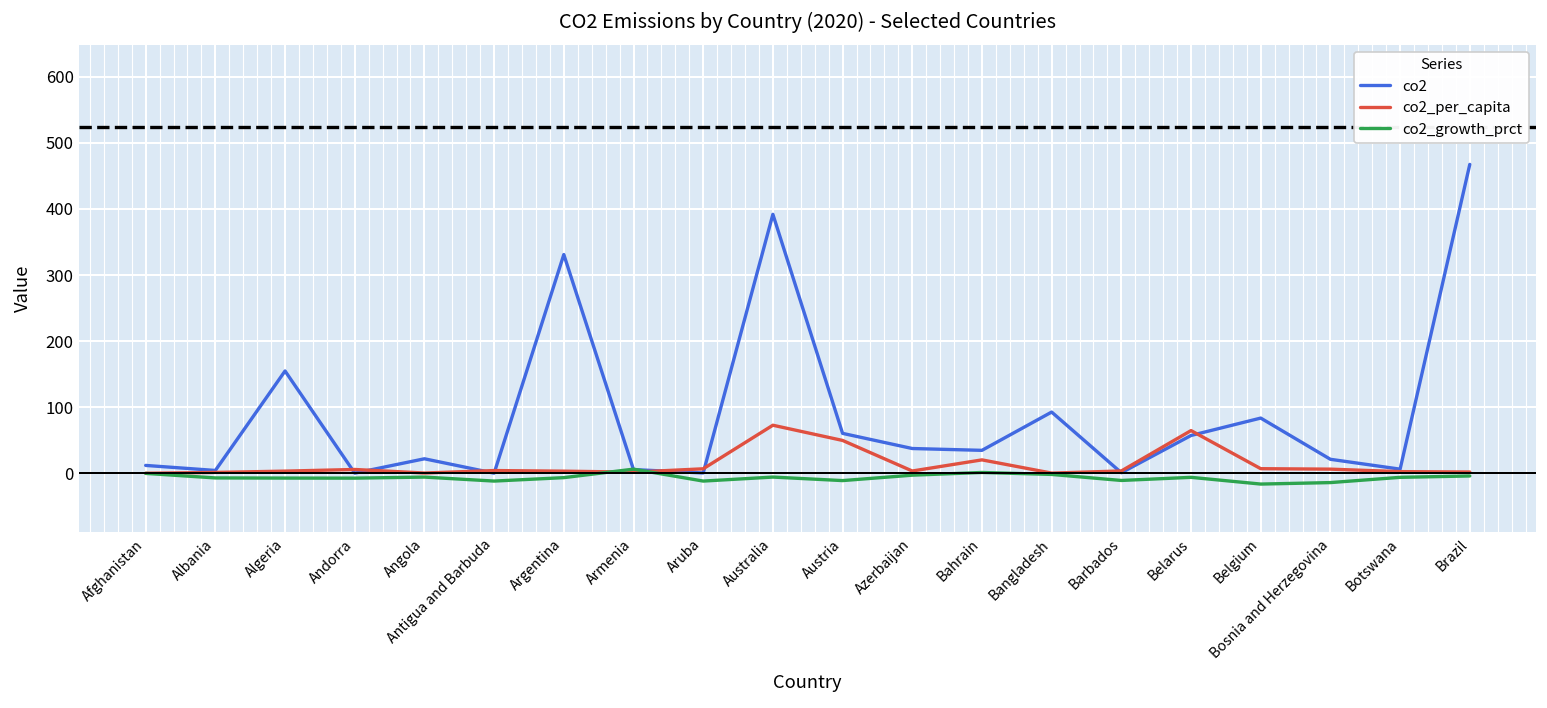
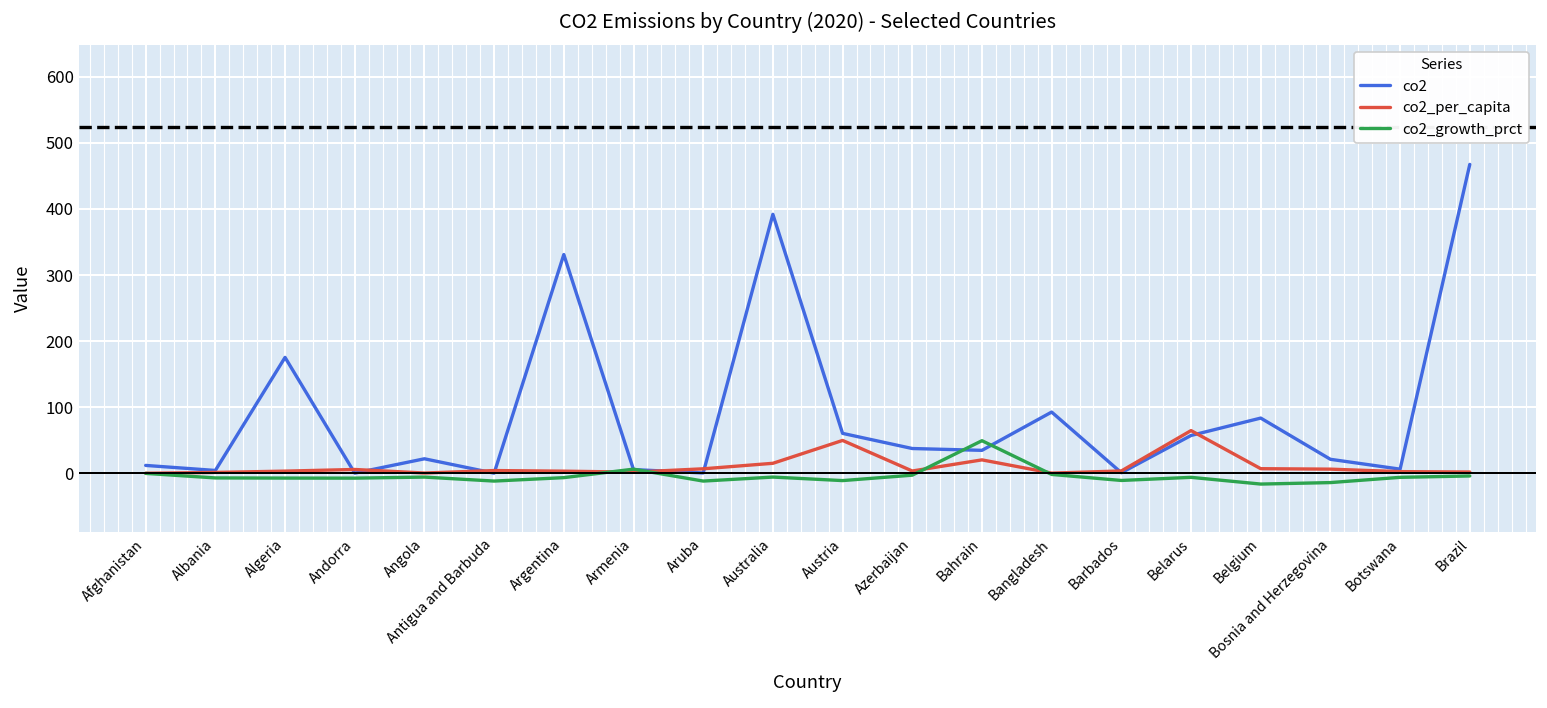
  {
    "co2": {
      "Afghanistan": 10,
-     "Algeria": 150,
+     "Algeria": 180,
      "Andorra": 0,
      "Angola": 20,
      "Argentina": 330,
      "Aruba": 0,
      "Australia": 390,
      "Austria": 60,
      "Azerbaijan": 40,
      "Bahrain": 30,
      "Bangladesh": 90,
      "Belarus": 60,
      "Belgium": 80,
      "Bosnia and Herzegovina": 20,
      "Brazil": 470
    },
    "co2_per_capita": {
      "Algeria": 0,
      "Andorra": 10,
      "Angola": 0,
      "Argentina": 0,
      "Aruba": 10,
-     "Australia": 70,
+     "Australia": 20,
      "Austria": 50,
      "Azerbaijan": 0,
      "Bahrain": 20,
      "Belarus": 60,
      "Belgium": 10,
      "Bosnia and Herzegovina": 10,
      "Brazil": 0
    },
    "co2_growth_prct": {
      "Albania": -10,
      "Algeria": -10,
      "Andorra": -10,
      "Angola": -10,
      "Antigua and Barbuda": -10,
      "Argentina": -10,
      "Aruba": -10,
      "Australia": -10,
      "Austria": -10,
      "Azerbaijan": 0,
-     "Bahrain": 0,
+     "Bahrain": 50,
      "Barbados": -10,
      "Belarus": -10,
      "Belgium": -20,
      "Bosnia and Herzegovina": -10,
      "Botswana": -10,
      "Brazil": 0
    }
  }
